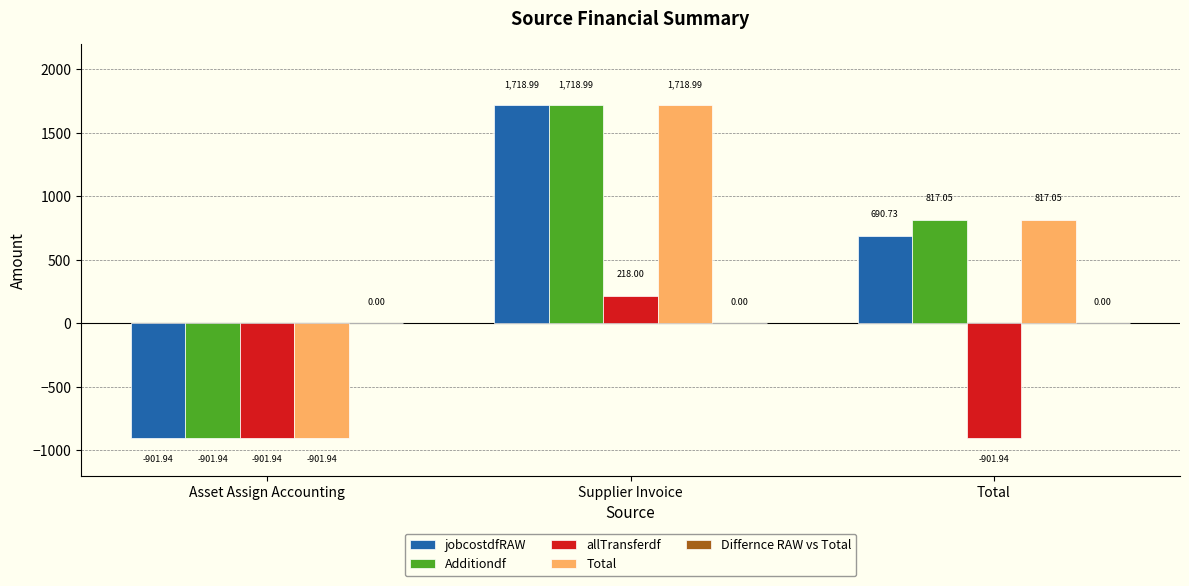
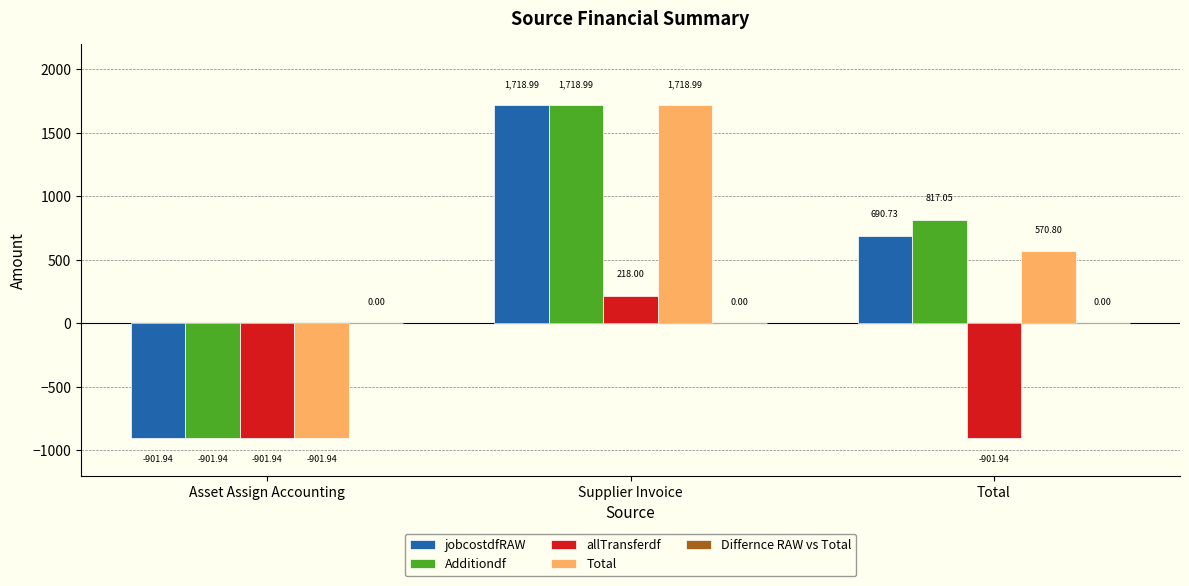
  {
    "jobcostdfRAW": {
      "Asset Assign Accounting": "-901.94",
      "Supplier Invoice": "1,718.99",
      "Total": "690.73"
    },
    "Additiondf": {
      "Asset Assign Accounting": "-901.94",
      "Supplier Invoice": "1,718.99",
      "Total": "817.05"
    },
    "allTransferdf": {
      "Asset Assign Accounting": "-901.94",
      "Supplier Invoice": "218.00",
      "Total": "-901.94"
    },
    "Total": {
      "Asset Assign Accounting": "-901.94",
      "Supplier Invoice": "1,718.99",
-     "Total": "817.05"
+     "Total": "570.80"
    },
    "Differnce RAW vs Total": {
      "Asset Assign Accounting": "0.00",
      "Supplier Invoice": "0.00",
      "Total": "0.00"
    }
  }
